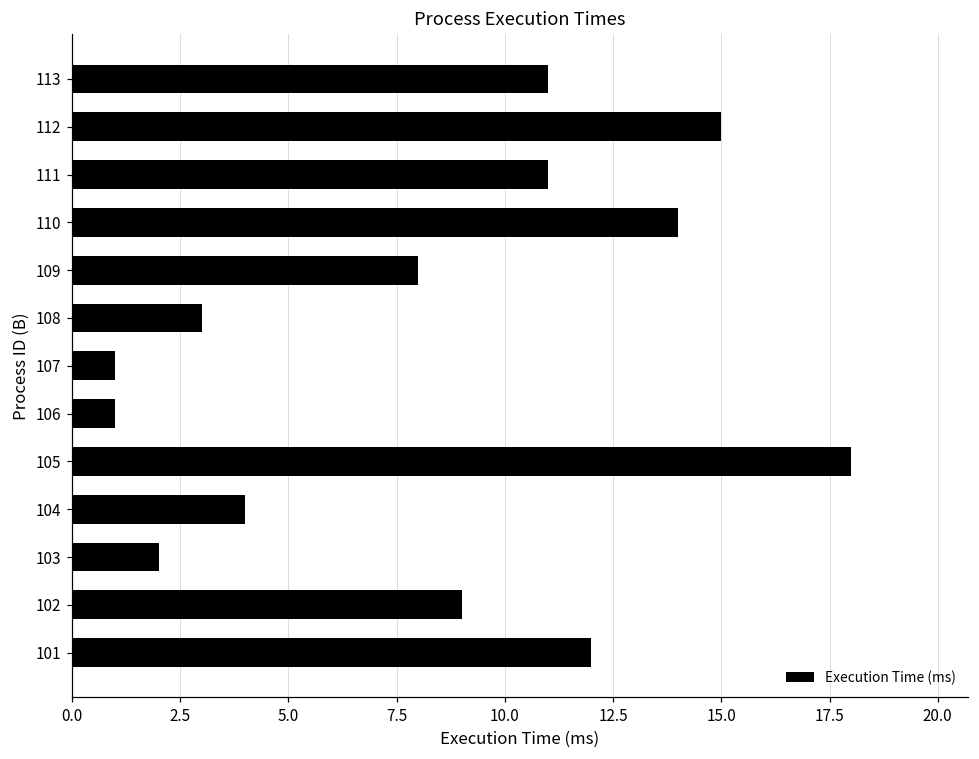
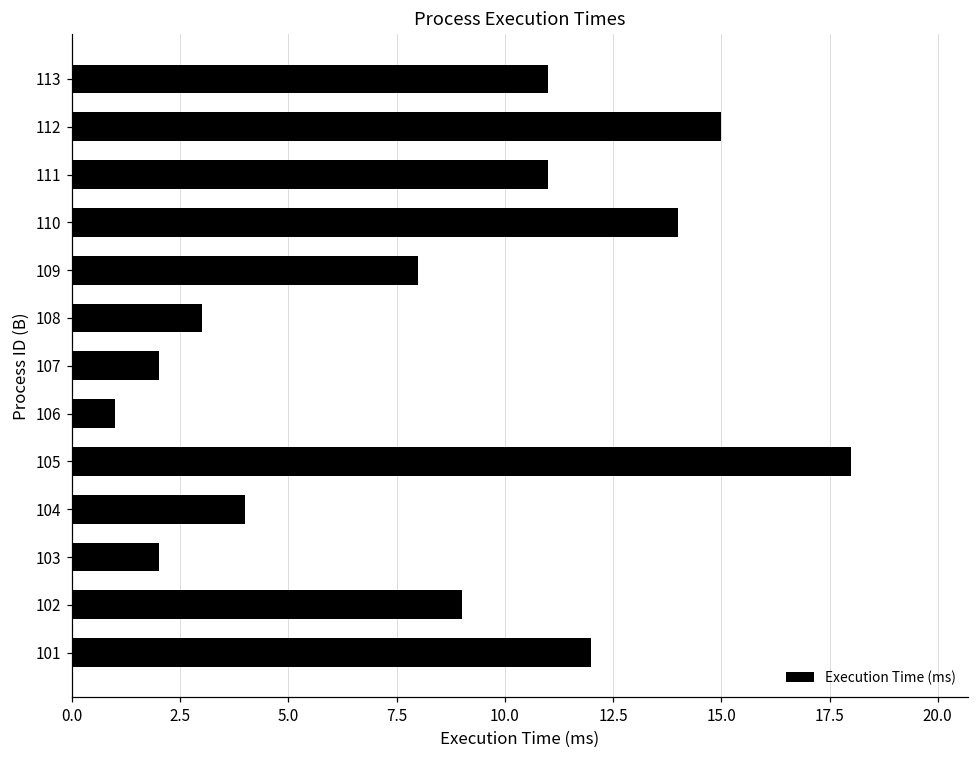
  {
    "113": 11,
    "112": 15,
    "111": 11,
    "110": 14,
    "109": 8,
    "108": 3,
-   "107": 1,
+   "107": 2,
    "106": 1,
    "105": 18,
    "104": 4,
    "103": 2,
    "102": 9,
    "101": 12
  }
